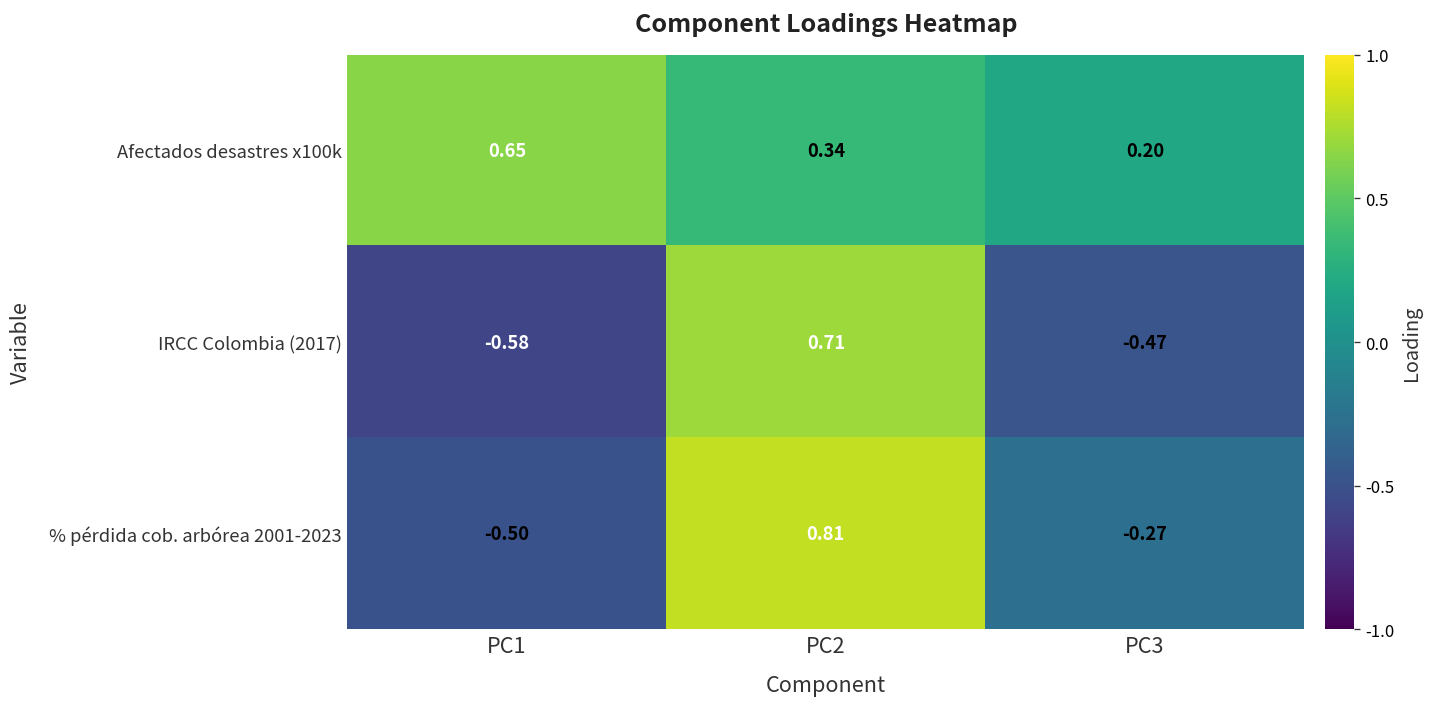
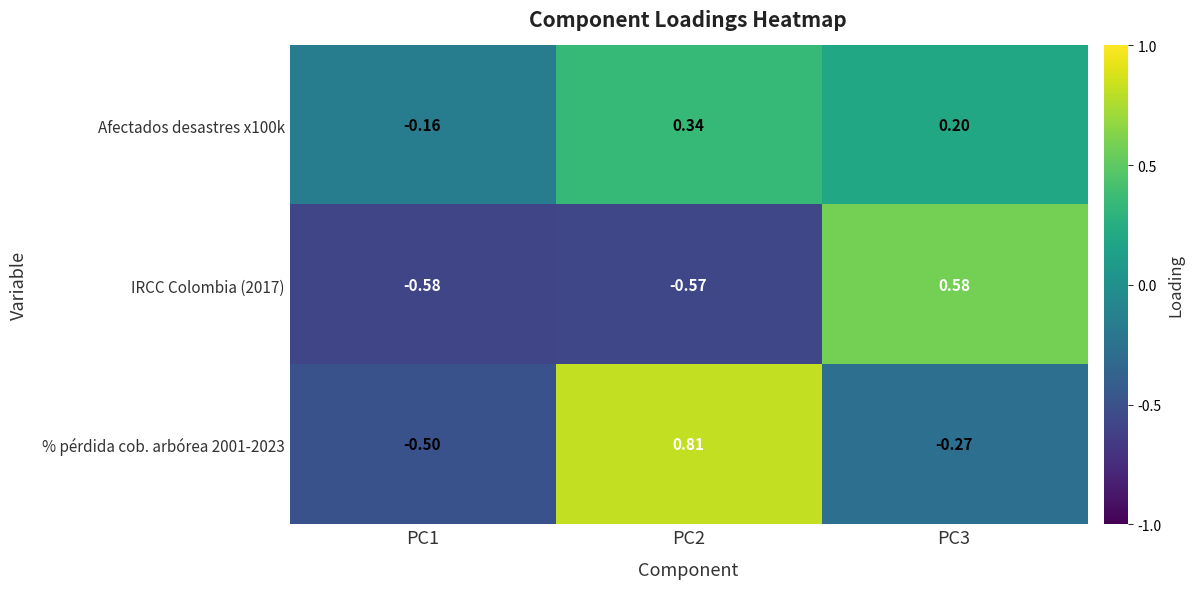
  {
    "Afectados desastres x100k": {
-     "PC1": 0.65,
+     "PC1": -0.16,
      "PC2": 0.34,
      "PC3": 0.20
    },
    "IRCC Colombia (2017)": {
      "PC1": -0.58,
-     "PC2": 0.71,
-     "PC3": -0.47
+     "PC2": -0.57,
+     "PC3": 0.58
    },
    "% pérdida cob. arbórea 2001-2023": {
      "PC1": -0.50,
      "PC2": 0.81,
      "PC3": -0.27
    }
  }
